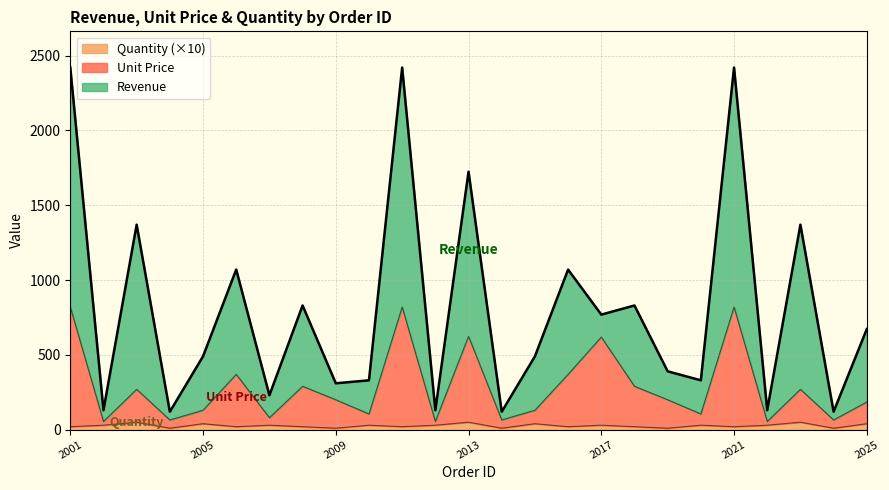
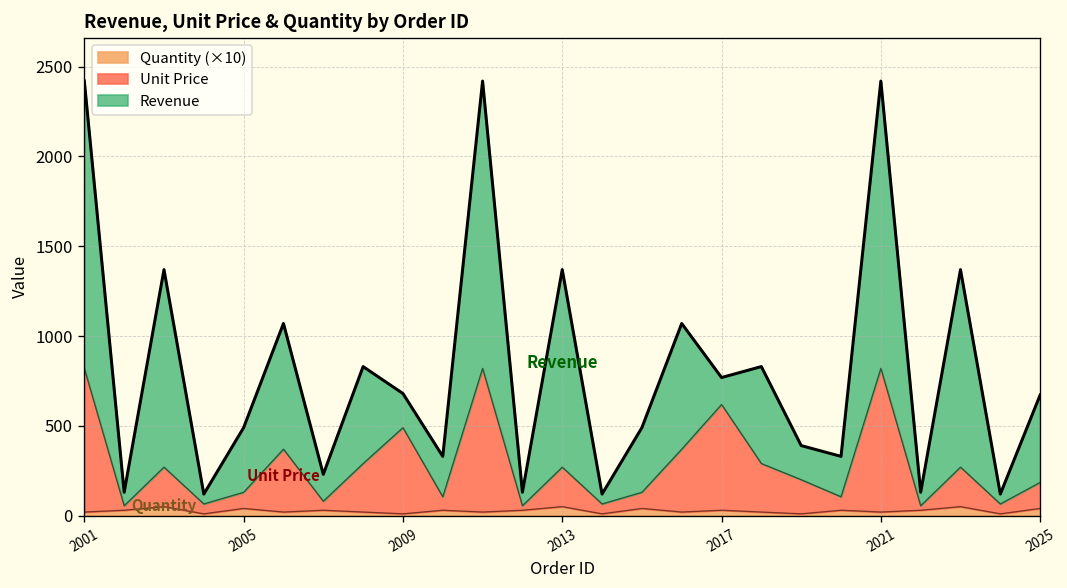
  {
    "Quantity (×10)": {
      "2001": 20,
      "2005": 40,
      "2009": 10,
      "2013": 50,
      "2017": 30,
      "2021": 20,
      "2025": 40
    },
    "Unit Price": {
      "2001": 800,
      "2005": 90,
-     "2009": 190,
-     "2013": 570,
+     "2009": 480,
+     "2013": 220,
      "2017": 590,
      "2021": 800,
      "2025": 150
    },
    "Revenue": {
      "2001": 1600,
      "2005": 360,
-     "2009": 110,
+     "2009": 190,
      "2013": 1100,
      "2017": 150,
      "2021": 1600,
      "2025": 490
    }
  }
